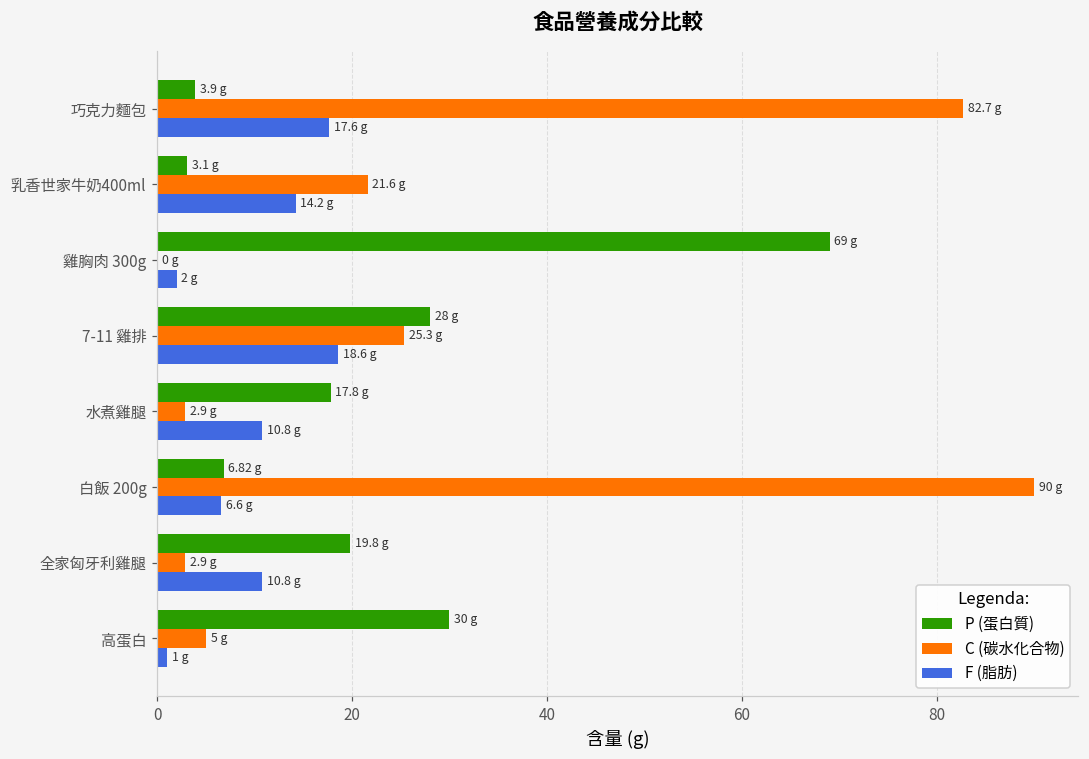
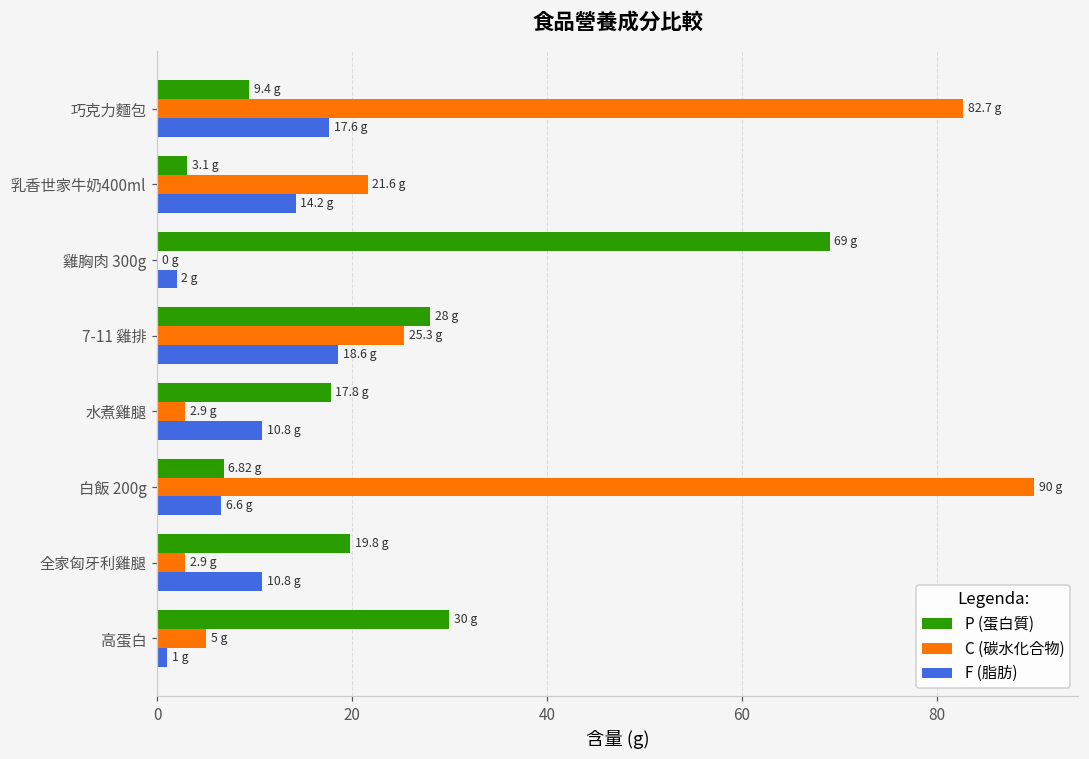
  {
    "P (蛋白質)": {
-     "巧克力麵包": 3.9,
+     "巧克力麵包": 9.4,
      "乳香世家牛奶400ml": 3.1,
      "雞胸肉 300g": 69,
      "7-11 雞排": 28,
      "水煮雞腿": 17.8,
      "白飯 200g": 6.82,
      "全家匈牙利雞腿": 19.8,
      "高蛋白": 30
    },
    "C (碳水化合物)": {
      "巧克力麵包": 82.7,
      "乳香世家牛奶400ml": 21.6,
      "雞胸肉 300g": 0,
      "7-11 雞排": 25.3,
      "水煮雞腿": 2.9,
      "白飯 200g": 90,
      "全家匈牙利雞腿": 2.9,
      "高蛋白": 5
    },
    "F (脂肪)": {
      "巧克力麵包": 17.6,
      "乳香世家牛奶400ml": 14.2,
      "雞胸肉 300g": 2,
      "7-11 雞排": 18.6,
      "水煮雞腿": 10.8,
      "白飯 200g": 6.6,
      "全家匈牙利雞腿": 10.8,
      "高蛋白": 1
    }
  }
